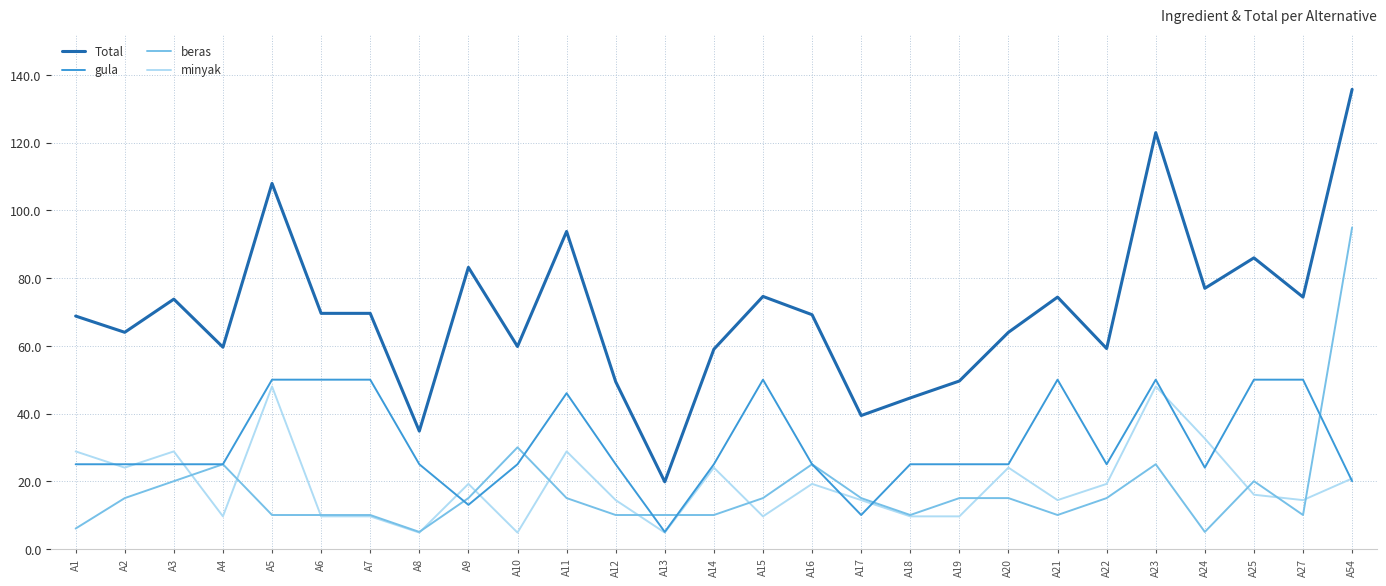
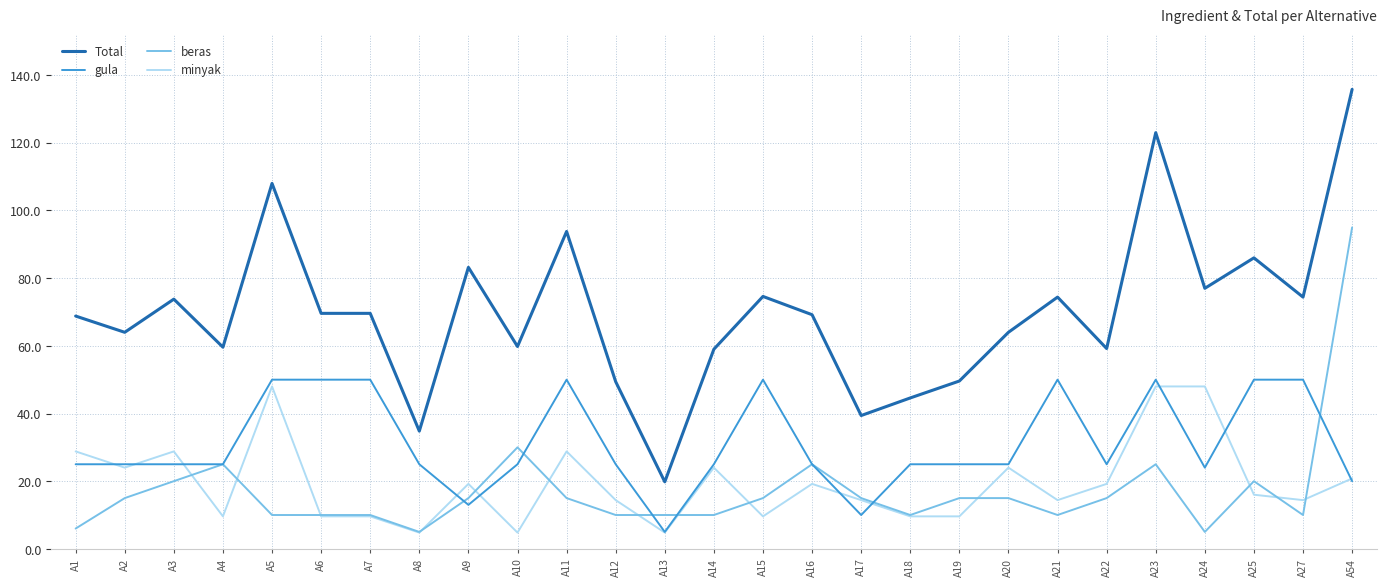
  {
    "Total": {
      "A1": 69,
      "A2": 64,
      "A3": 74,
      "A4": 60,
      "A5": 108,
      "A6": 70,
      "A7": 70,
      "A8": 35,
      "A9": 83,
      "A10": 60,
      "A11": 94,
      "A12": 49,
      "A13": 20,
      "A14": 59,
      "A15": 75,
      "A16": 69,
      "A17": 39,
      "A18": 45,
      "A19": 50,
      "A20": 64,
      "A21": 74,
      "A22": 59,
      "A23": 123,
      "A24": 77,
      "A25": 86,
      "A27": 74,
      "A54": 136
    },
    "gula": {
      "A1": 25,
      "A2": 25,
      "A3": 25,
      "A5": 50,
      "A6": 50,
      "A7": 50,
      "A8": 25,
      "A9": 13,
      "A10": 25,
-     "A11": 46,
+     "A11": 50,
      "A12": 25,
      "A14": 25,
      "A15": 50,
      "A17": 10,
      "A18": 25,
      "A19": 25,
      "A20": 25,
      "A21": 50,
      "A22": 25,
      "A23": 50,
      "A24": 24,
      "A25": 50,
      "A27": 50,
      "A54": 20
    },
    "beras": {
      "A1": 6,
      "A2": 15,
      "A3": 20,
      "A5": 10,
      "A9": 15,
      "A10": 30,
      "A11": 15,
      "A12": 10,
      "A13": 10,
      "A14": 10,
      "A15": 15,
      "A19": 15,
      "A20": 15,
      "A21": 10,
      "A22": 15,
      "A23": 25,
      "A24": 5,
      "A25": 20,
      "A27": 10,
      "A54": 95
    },
    "minyak": {
      "A1": 29,
      "A2": 24,
      "A3": 29,
      "A4": 10,
      "A5": 48,
      "A9": 19,
      "A10": 5,
      "A11": 29,
      "A12": 14,
      "A14": 24,
      "A15": 10,
      "A16": 19,
      "A19": 10,
      "A20": 24,
      "A21": 14,
      "A22": 19,
      "A23": 48,
-     "A24": 33,
+     "A24": 48,
      "A25": 16,
      "A27": 14,
      "A54": 21
    }
  }
